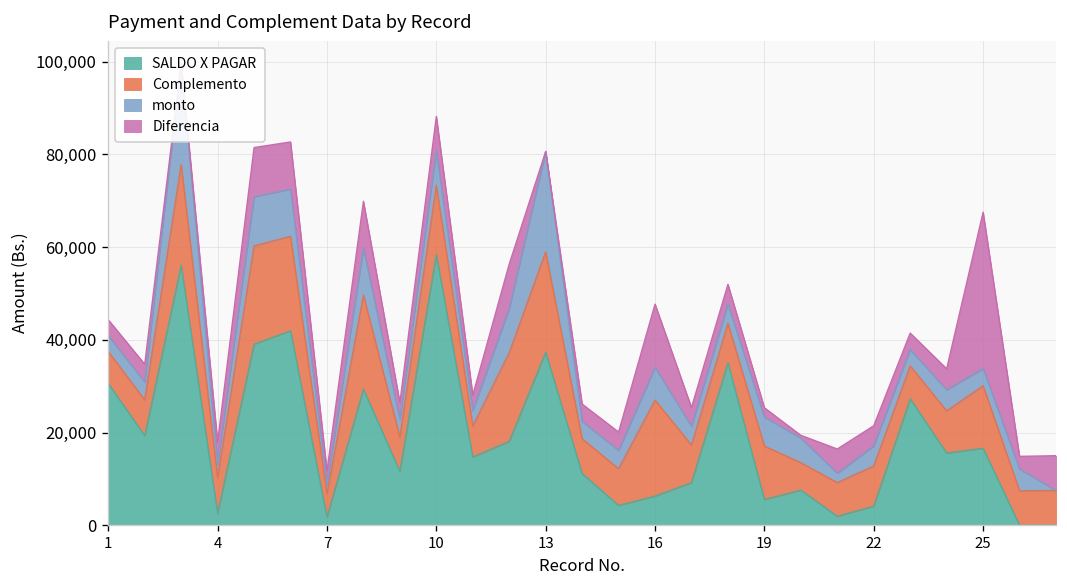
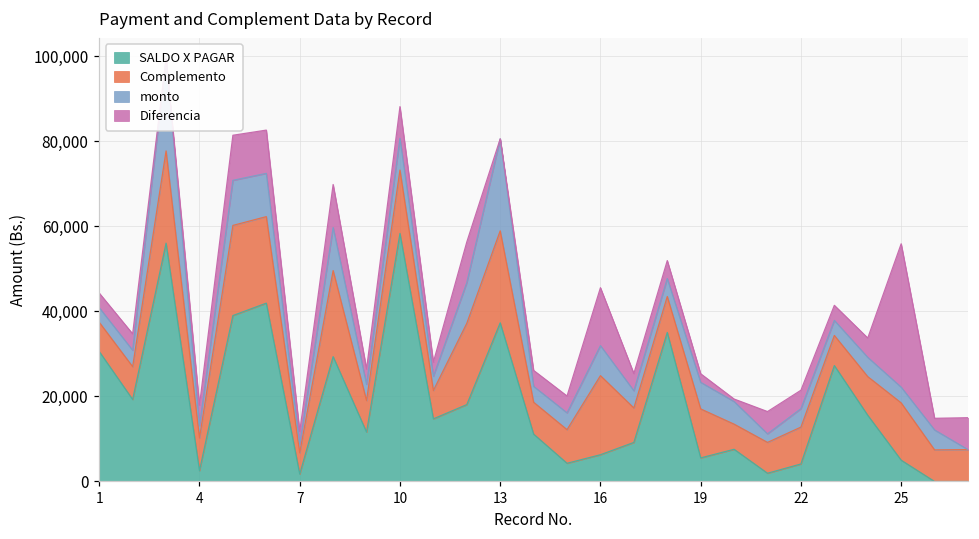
  {
    "SALDO X PAGAR": {
      "1": "31,000",
      "4": "3,000",
      "7": "2,000",
      "10": "58,000",
      "13": "37,000",
      "16": "6,000",
      "19": "6,000",
      "22": "4,000",
-     "25": "17,000"
+     "25": "5,000"
    },
    "Complemento": {
      "1": "7,000",
      "4": "8,000",
      "7": "5,000",
      "10": "15,000",
      "13": "22,000",
-     "16": "21,000",
+     "16": "19,000",
      "19": "12,000",
      "22": "9,000",
      "25": "13,000"
    },
    "monto": {
      "1": "3,000",
      "4": "3,000",
      "7": "2,000",
      "10": "7,000",
      "16": "7,000",
      "19": "6,000",
      "22": "4,000",
      "25": "4,000"
    },
    "Diferencia": {
      "1": "3,000",
      "4": "5,000",
      "7": "3,000",
      "10": "7,000",
      "16": "14,000",
      "19": "2,000",
      "22": "4,000",
      "25": "34,000"
    }
  }
